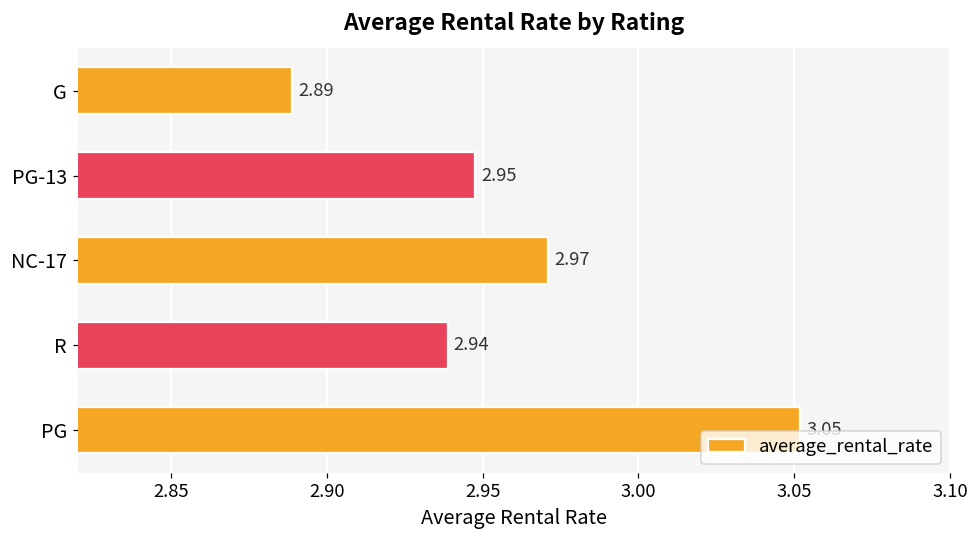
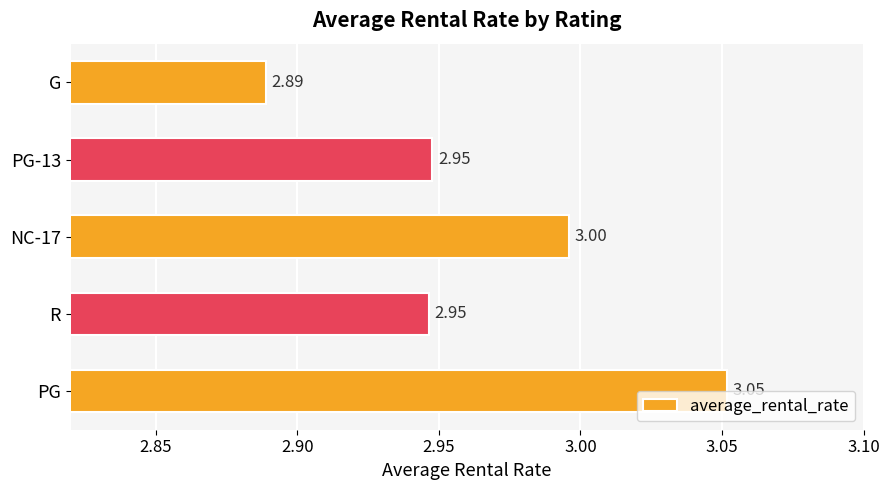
  {
    "G": 2.89,
    "PG-13": 2.95,
-   "NC-17": 2.97,
-   "R": 2.94
+   "NC-17": 3.00,
+   "R": 2.95
  }
